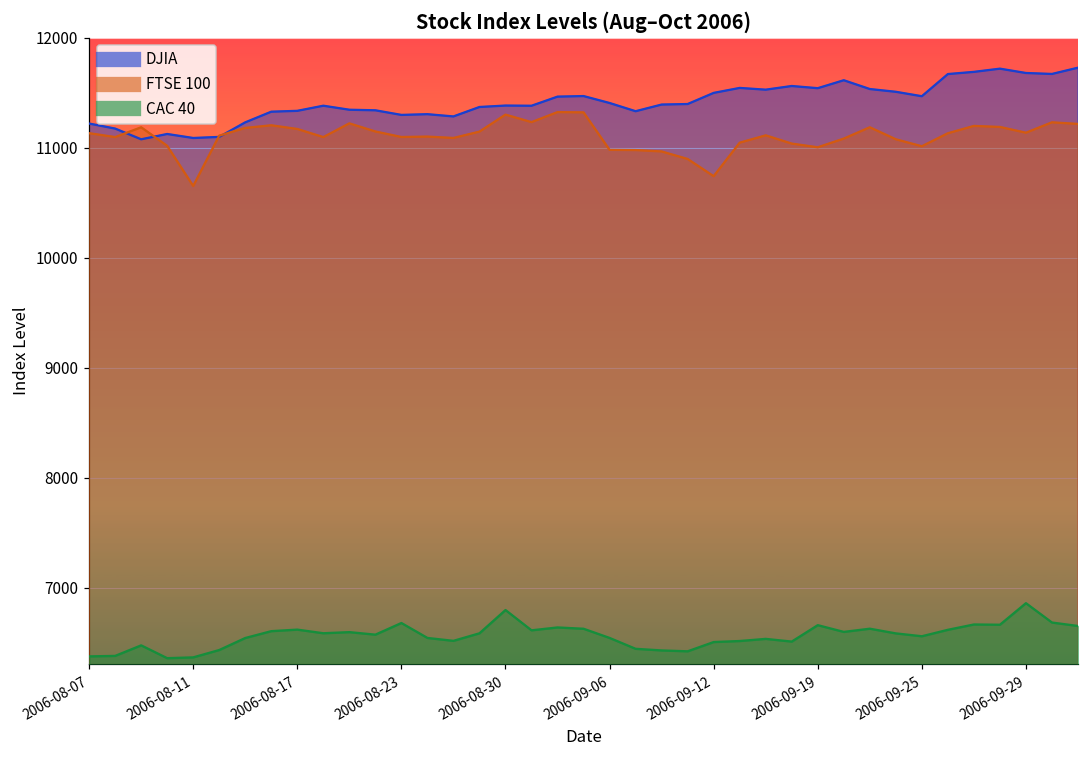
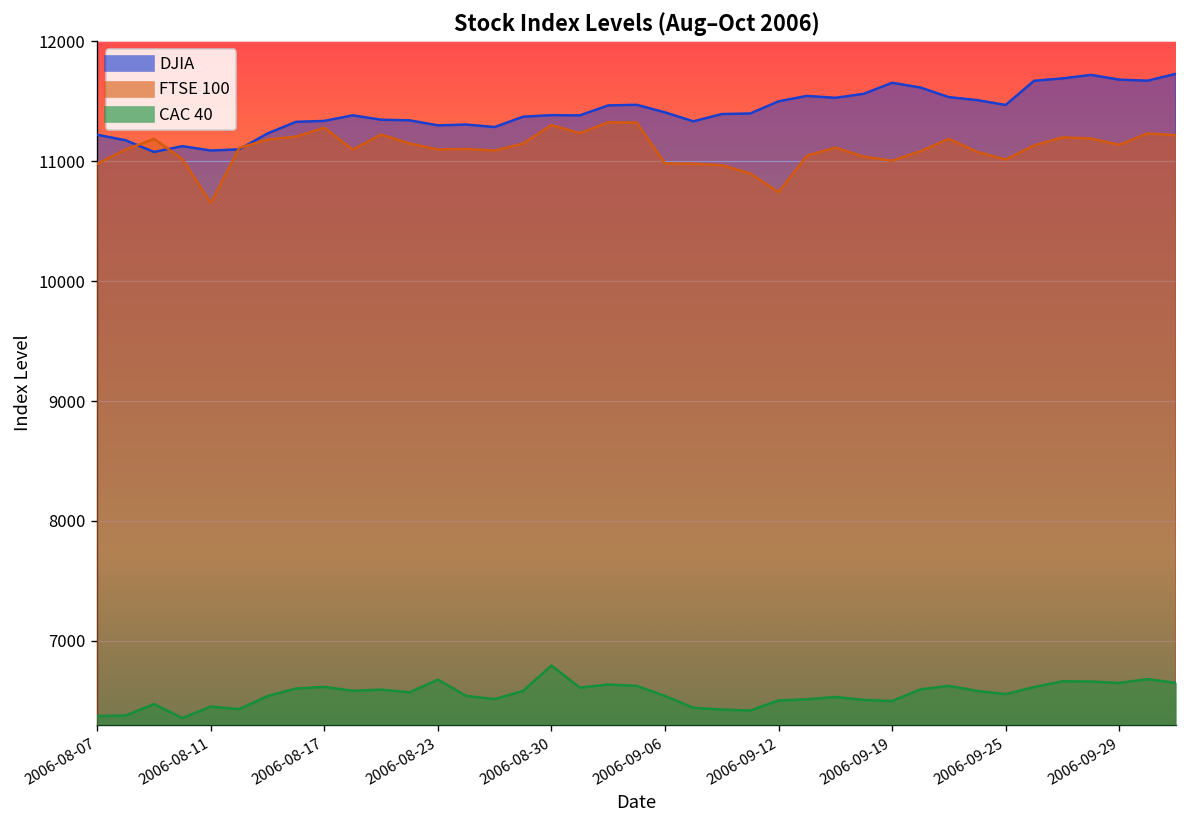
  {
    "DJIA": {
      "2006-08-07": 11200,
      "2006-08-11": 11100,
      "2006-08-17": 11300,
      "2006-08-23": 11300,
      "2006-08-30": 11400,
      "2006-09-06": 11400,
      "2006-09-12": 11500,
-     "2006-09-19": 11500,
+     "2006-09-19": 11700,
      "2006-09-25": 11500,
      "2006-09-29": 11700
    },
    "FTSE 100": {
-     "2006-08-07": 11100,
+     "2006-08-07": 11000,
      "2006-08-11": 10700,
-     "2006-08-17": 11200,
+     "2006-08-17": 11300,
      "2006-08-23": 11100,
      "2006-08-30": 11300,
      "2006-09-06": 11000,
      "2006-09-12": 10700,
      "2006-09-19": 11000,
      "2006-09-25": 11000,
      "2006-09-29": 11100
    },
    "CAC 40": {
      "2006-08-07": 6400,
-     "2006-08-11": 6400,
+     "2006-08-11": 6500,
      "2006-08-17": 6600,
      "2006-08-23": 6700,
      "2006-08-30": 6800,
      "2006-09-06": 6500,
      "2006-09-12": 6500,
-     "2006-09-19": 6700,
+     "2006-09-19": 6500,
      "2006-09-25": 6600,
-     "2006-09-29": 6900
+     "2006-09-29": 6600
    }
  }
